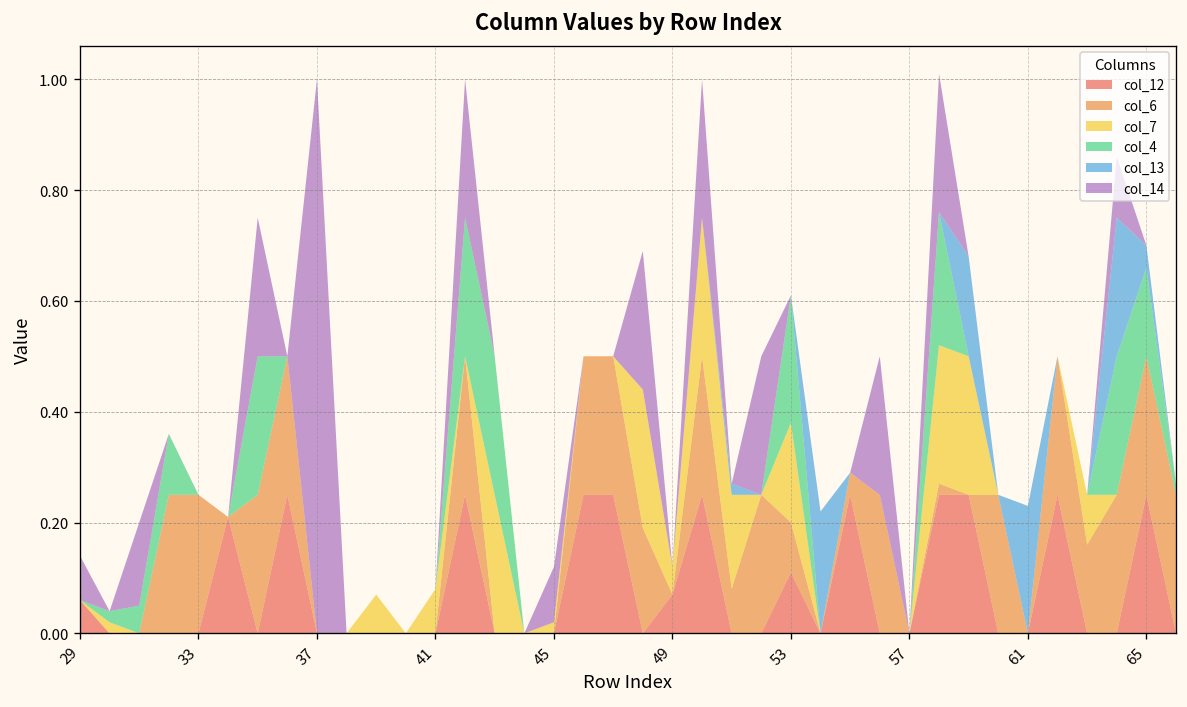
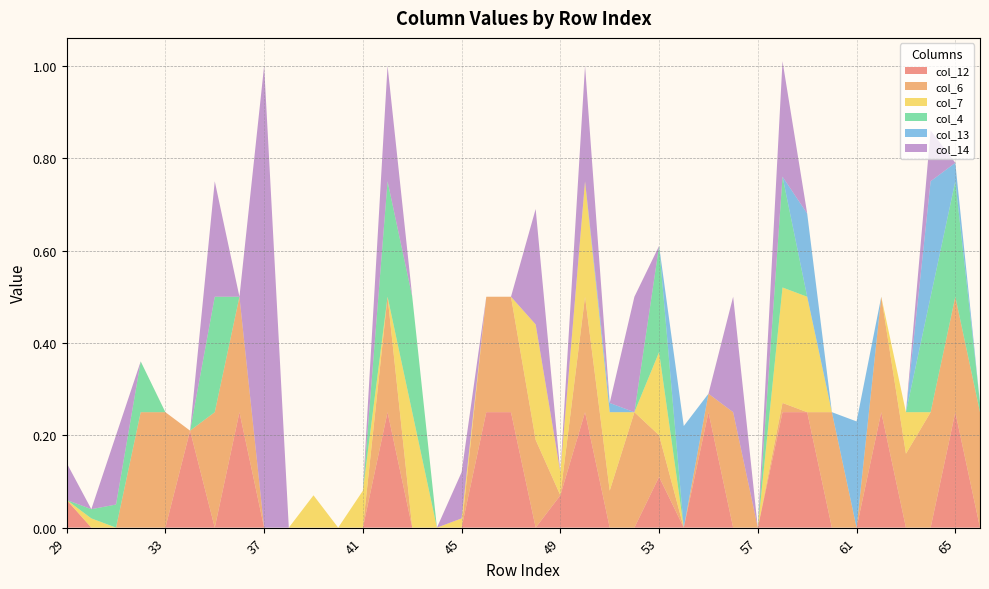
  {
    "col_7": {
      "53": 0.18
    },
    "col_4": {
-     "65": 0.16
+     "65": 0.25
    },
    "col_14": {
      "29": 0.08,
      "37": 1.00,
      "45": 0.10
    }
  }
